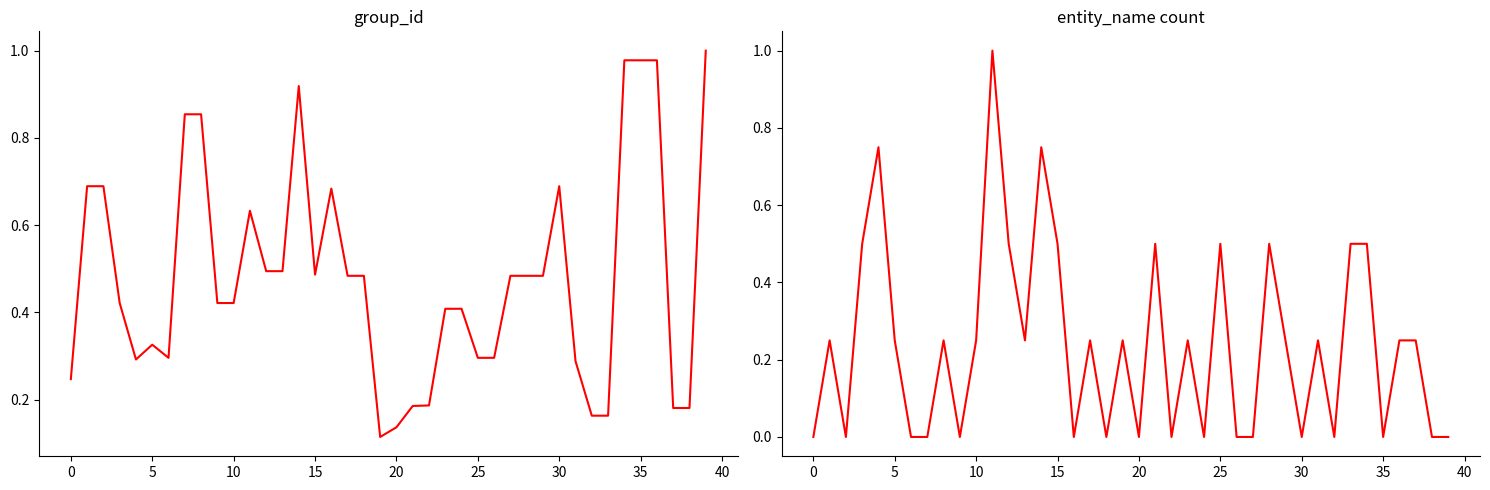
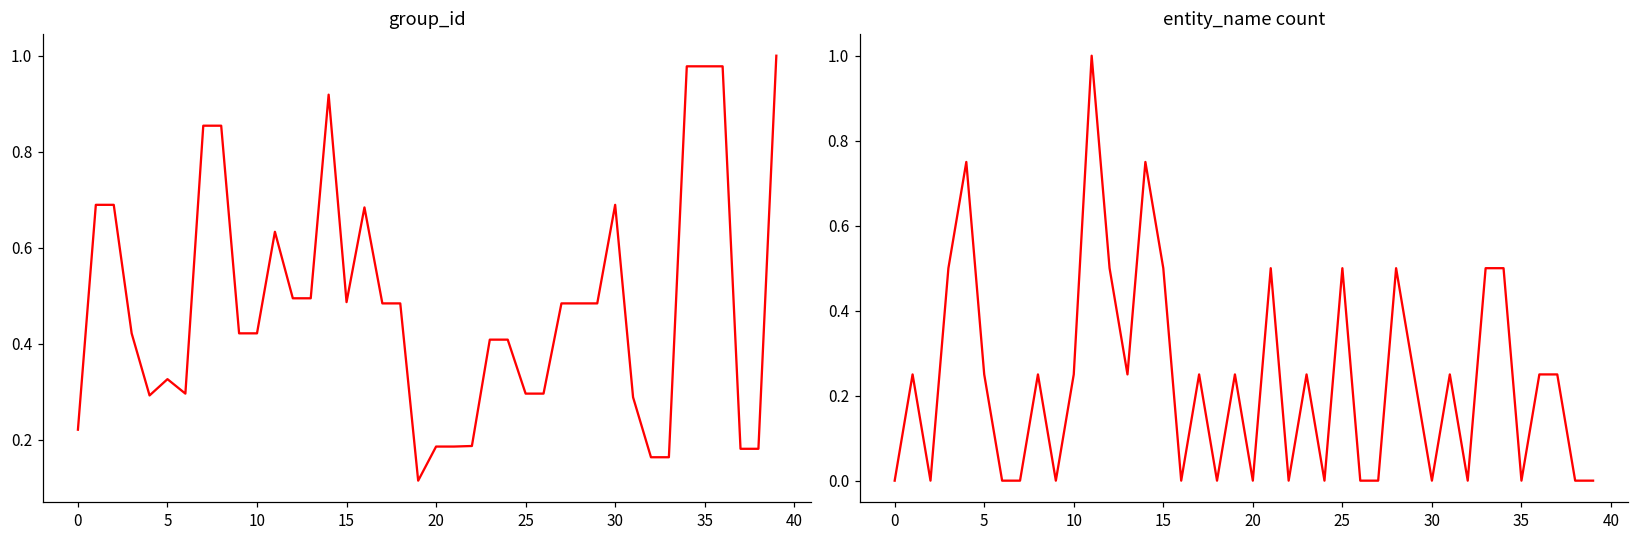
  {
    "group_id": {
-     "0": 0.25,
+     "0": 0.22,
      "5": 0.33,
      "10": 0.42,
      "15": 0.49,
-     "20": 0.14,
+     "20": 0.19,
      "25": 0.30,
      "30": 0.69,
      "35": 0.98
    },
    "entity_name count": {
      "0": 0.00,
      "5": 0.25,
      "10": 0.25,
      "15": 0.50,
      "20": 0.00,
      "25": 0.50,
      "30": 0.00,
      "35": 0.00
    }
  }
